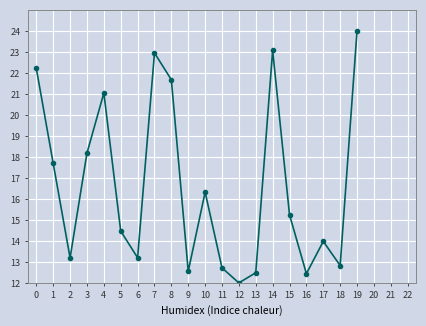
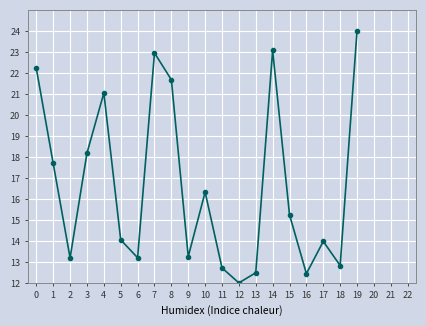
  {
    "0": 22.2,
    "1": 17.7,
    "2": 13.2,
    "3": 18.2,
    "4": 21.0,
-   "5": 14.5,
+   "5": 14.0,
    "6": 13.2,
    "7": 23.0,
    "8": 21.7,
-   "9": 12.6,
+   "9": 13.3,
    "10": 16.3,
    "11": 12.7,
    "12": 12.0,
    "13": 12.5,
    "14": 23.1,
    "15": 15.2,
    "16": 12.4,
    "17": 14.0,
    "18": 12.8,
    "19": 24.0
  }
